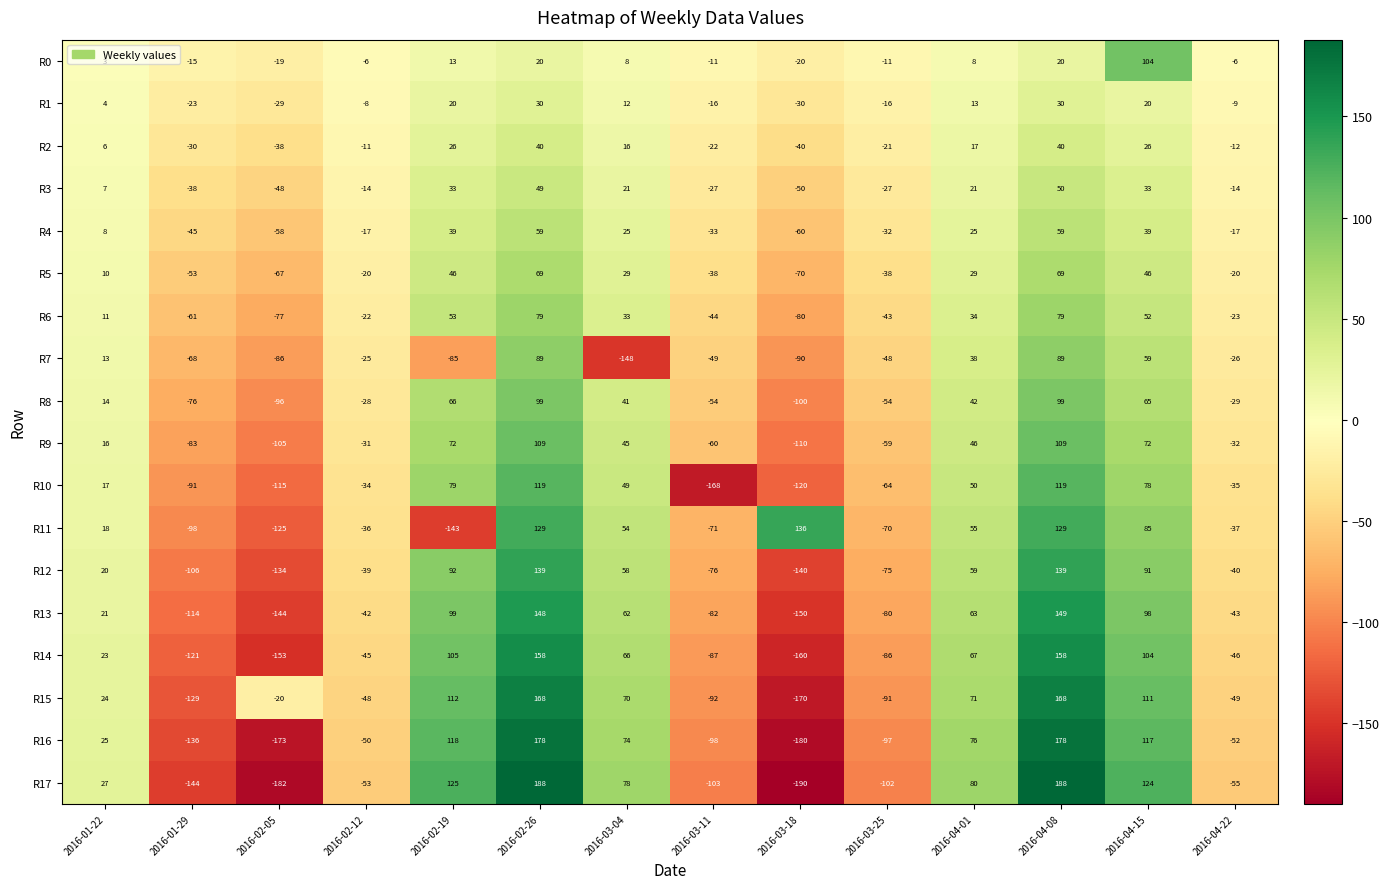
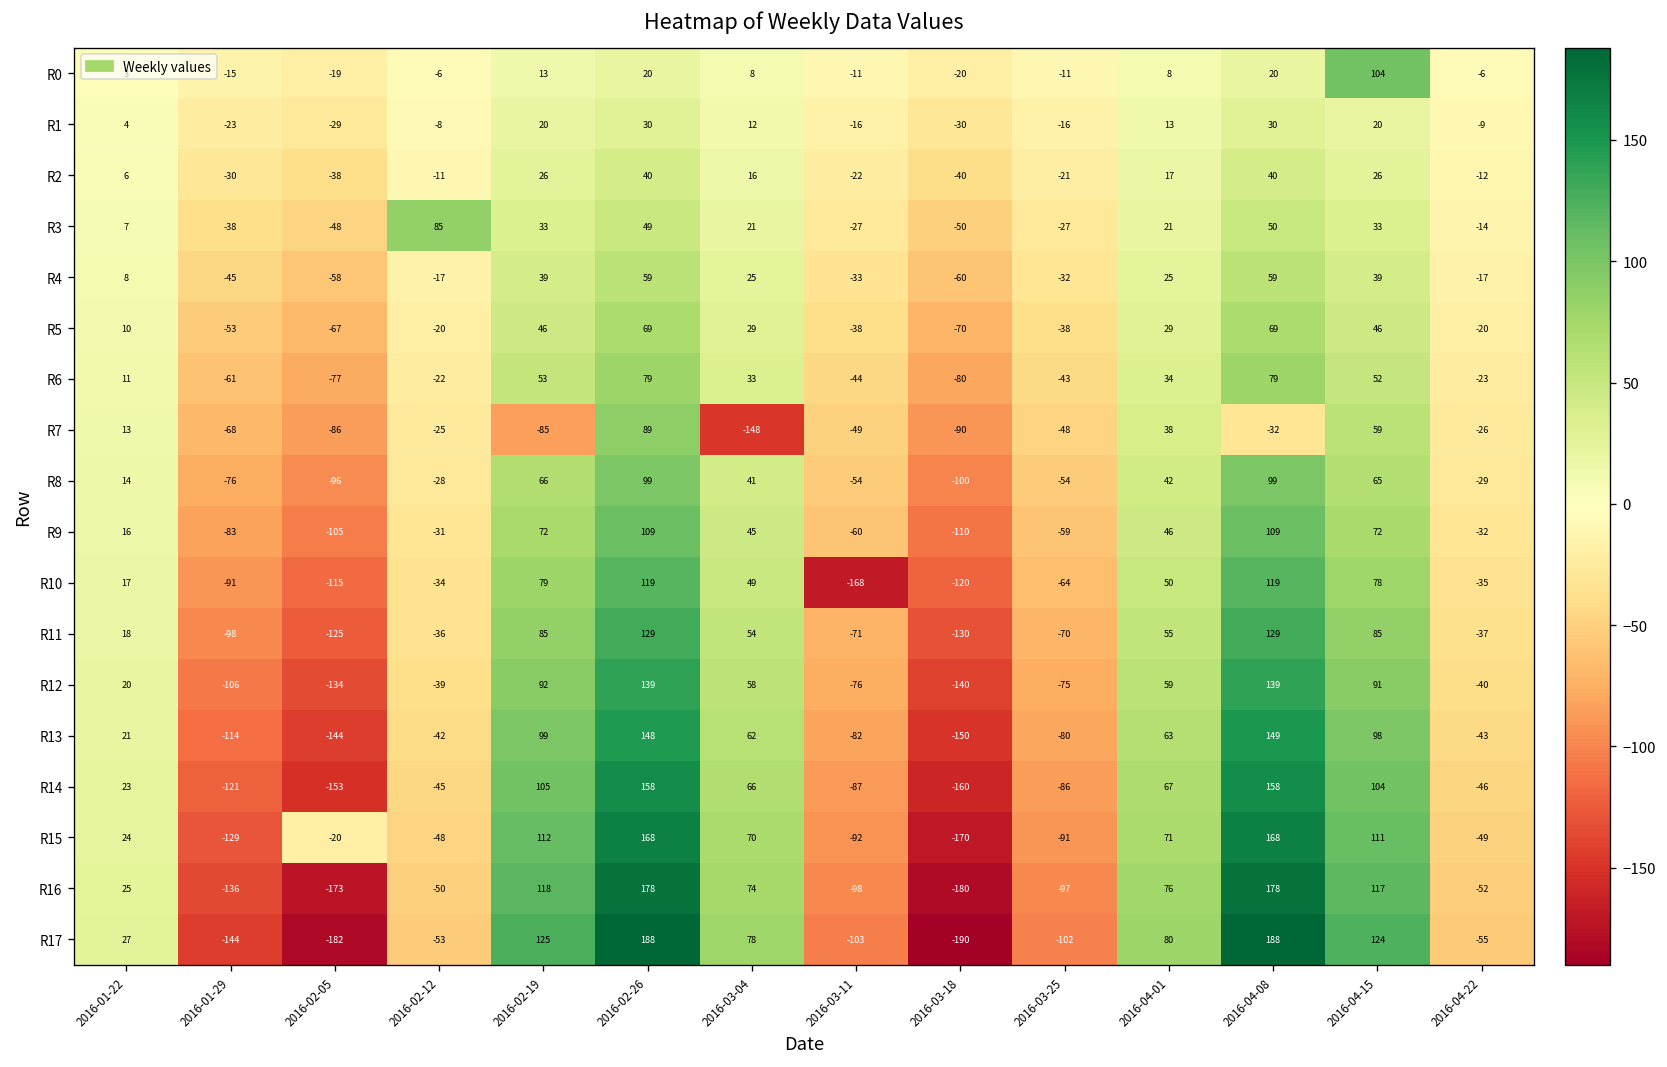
  {
    "R3": {
      "2016-01-22": 7,
      "2016-01-29": -38,
      "2016-02-05": -48,
-     "2016-02-12": -14,
+     "2016-02-12": 85,
      "2016-02-19": 33,
      "2016-02-26": 49,
      "2016-03-04": 21,
      "2016-03-11": -27,
      "2016-03-18": -50,
      "2016-03-25": -27,
      "2016-04-01": 21,
      "2016-04-08": 50,
      "2016-04-15": 33,
      "2016-04-22": -14
    },
    "R7": {
      "2016-01-22": 13,
      "2016-01-29": -68,
      "2016-02-05": -86,
      "2016-02-12": -25,
      "2016-02-19": -85,
      "2016-02-26": 89,
      "2016-03-04": -148,
      "2016-03-11": -49,
      "2016-03-18": -90,
      "2016-03-25": -48,
      "2016-04-01": 38,
-     "2016-04-08": 89,
+     "2016-04-08": -32,
      "2016-04-15": 59,
      "2016-04-22": -26
    },
    "R11": {
      "2016-01-22": 18,
      "2016-01-29": -98,
      "2016-02-05": -125,
      "2016-02-12": -36,
-     "2016-02-19": -143,
+     "2016-02-19": 85,
      "2016-02-26": 129,
      "2016-03-04": 54,
      "2016-03-11": -71,
-     "2016-03-18": 136,
+     "2016-03-18": -130,
      "2016-03-25": -70,
      "2016-04-01": 55,
      "2016-04-08": 129,
      "2016-04-15": 85,
      "2016-04-22": -37
    }
  }
